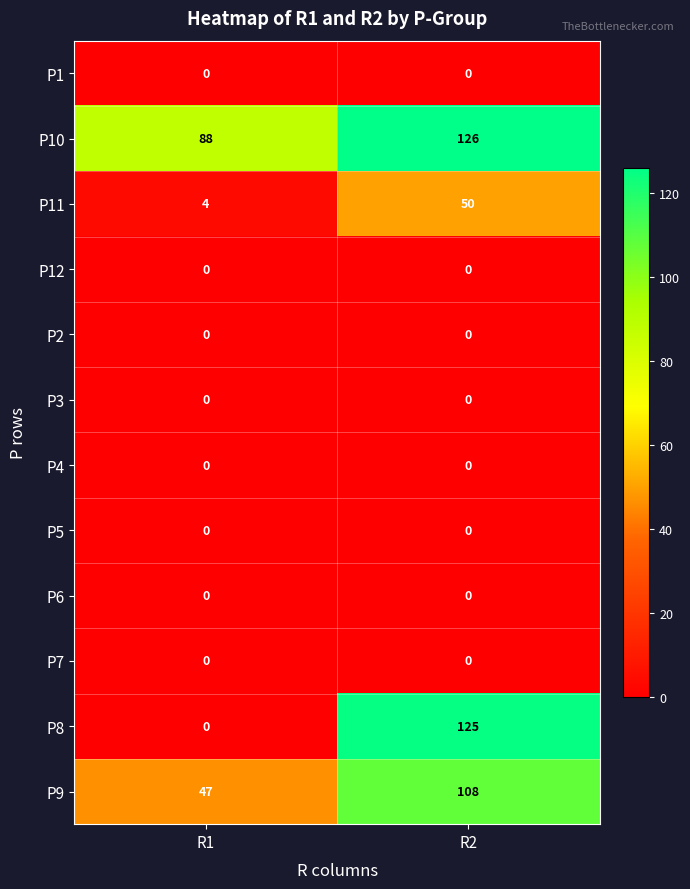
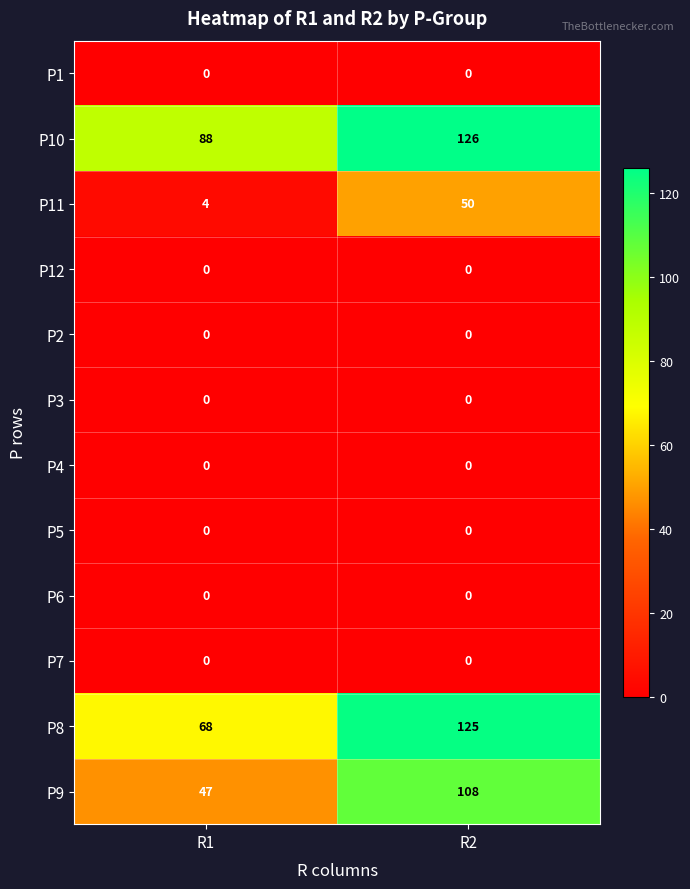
  {
    "P1": {
      "R1": 0,
      "R2": 0
    },
    "P10": {
      "R1": 88,
      "R2": 126
    },
    "P11": {
      "R1": 4,
      "R2": 50
    },
    "P12": {
      "R1": 0,
      "R2": 0
    },
    "P2": {
      "R1": 0,
      "R2": 0
    },
    "P3": {
      "R1": 0,
      "R2": 0
    },
    "P4": {
      "R1": 0,
      "R2": 0
    },
    "P5": {
      "R1": 0,
      "R2": 0
    },
    "P6": {
      "R1": 0,
      "R2": 0
    },
    "P7": {
      "R1": 0,
      "R2": 0
    },
    "P8": {
-     "R1": 0,
+     "R1": 68,
      "R2": 125
    },
    "P9": {
      "R1": 47,
      "R2": 108
    }
  }
